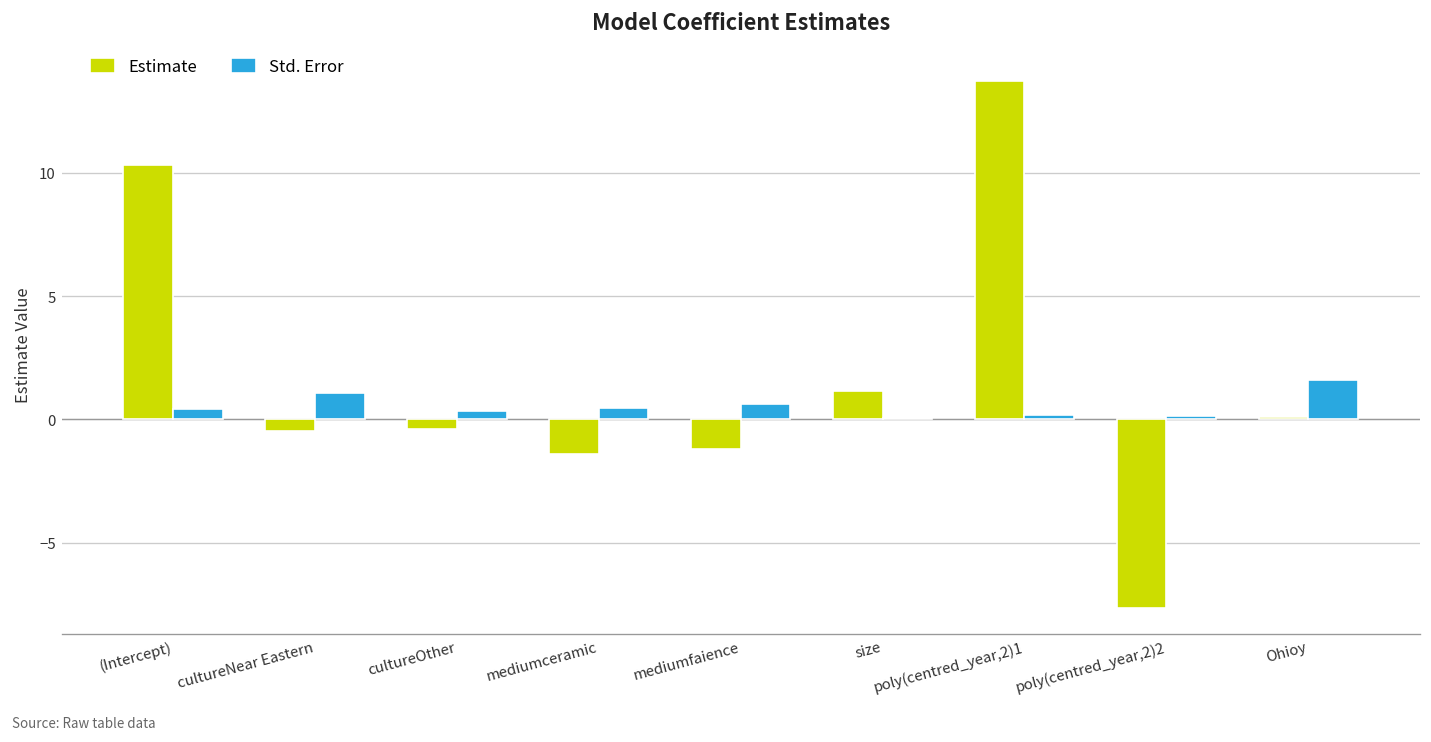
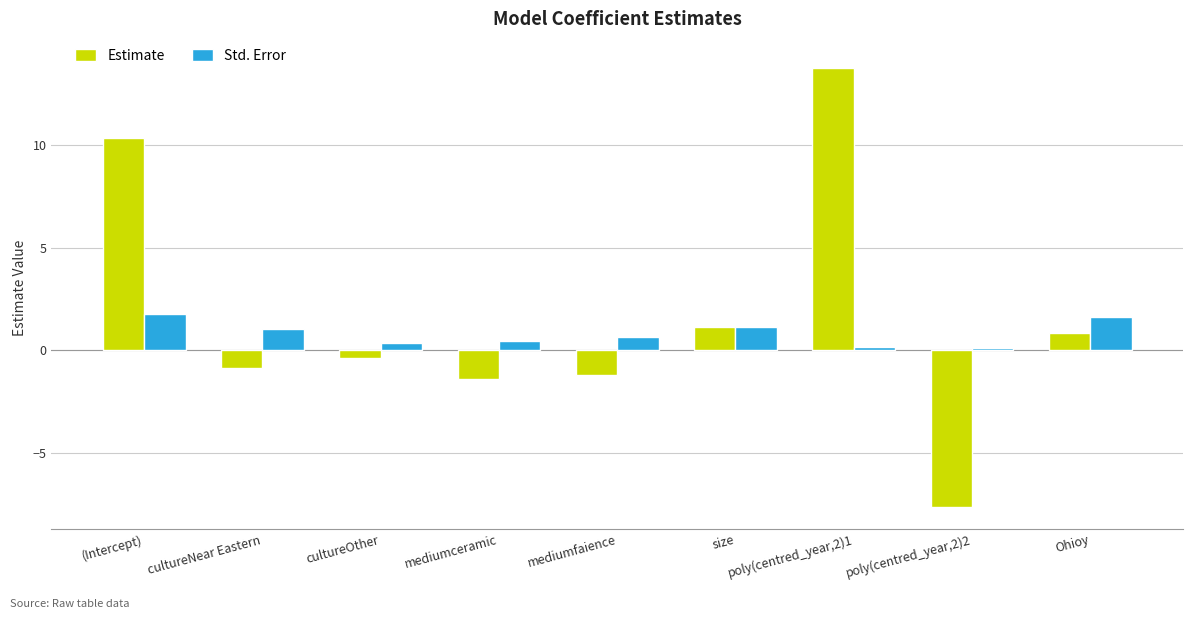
  {
    "Estimate": {
      "(Intercept)": 10.3,
-     "cultureNear Eastern": -0.4,
+     "cultureNear Eastern": -0.9,
      "cultureOther": -0.4,
      "mediumceramic": -1.4,
      "mediumfaience": -1.2,
      "size": 1.1,
      "poly(centred_year,2)1": 13.7,
      "poly(centred_year,2)2": -7.6,
-     "Ohioy": 0.1
+     "Ohioy": 0.8
    },
    "Std. Error": {
-     "(Intercept)": 0.4,
+     "(Intercept)": 1.8,
      "cultureNear Eastern": 1.1,
      "cultureOther": 0.3,
      "mediumceramic": 0.4,
      "mediumfaience": 0.6,
-     "size": 0.1,
+     "size": 1.1,
      "poly(centred_year,2)1": 0.2,
      "poly(centred_year,2)2": 0.1,
      "Ohioy": 1.6
    }
  }
